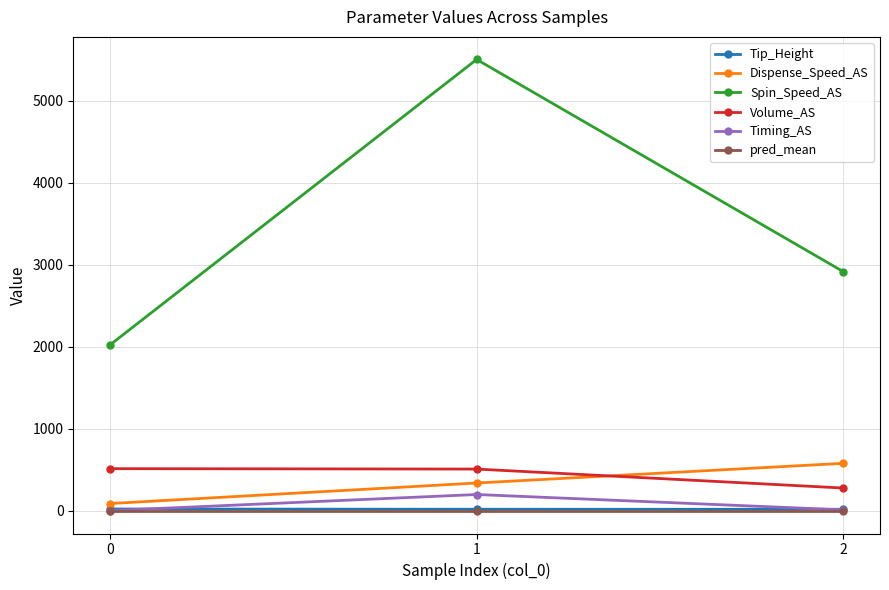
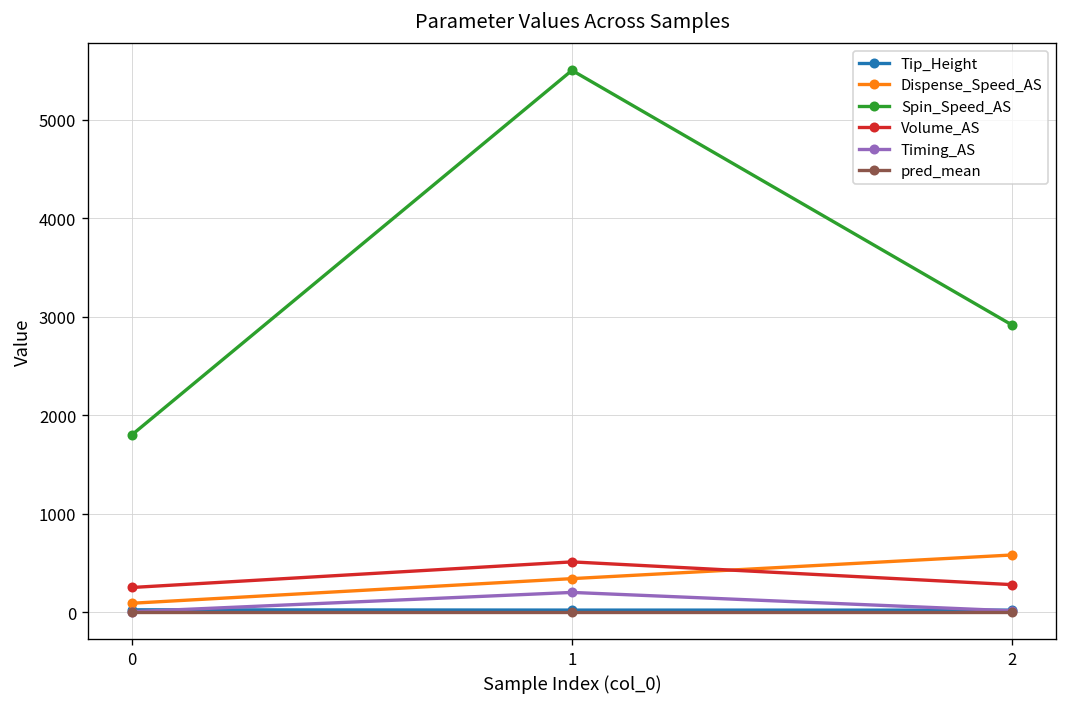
  {
    "Dispense_Speed_AS": {
      "0": 100,
      "1": 300,
      "2": 600
    },
    "Spin_Speed_AS": {
-     "0": 2000,
+     "0": 1800,
      "1": 5500,
      "2": 2900
    },
    "Volume_AS": {
-     "0": 500,
+     "0": 300,
      "1": 500,
      "2": 300
    },
    "Timing_AS": {
      "1": 200
    }
  }
